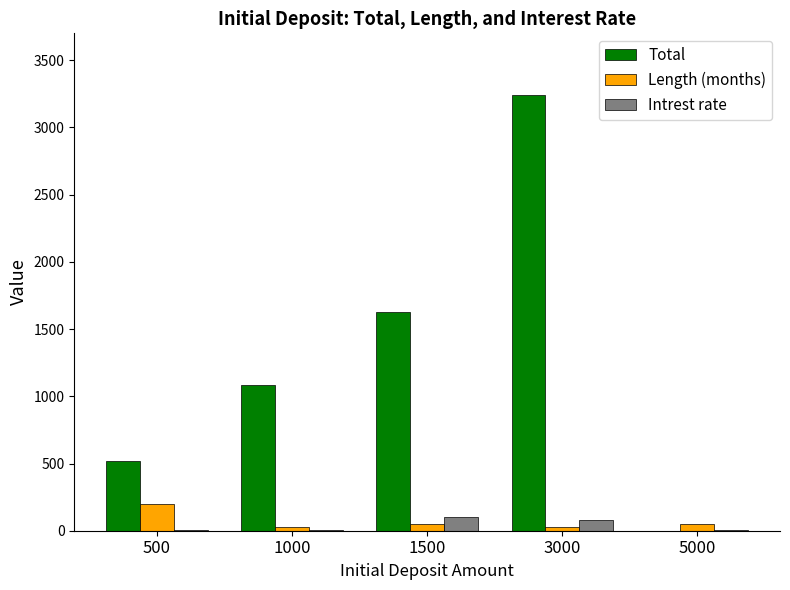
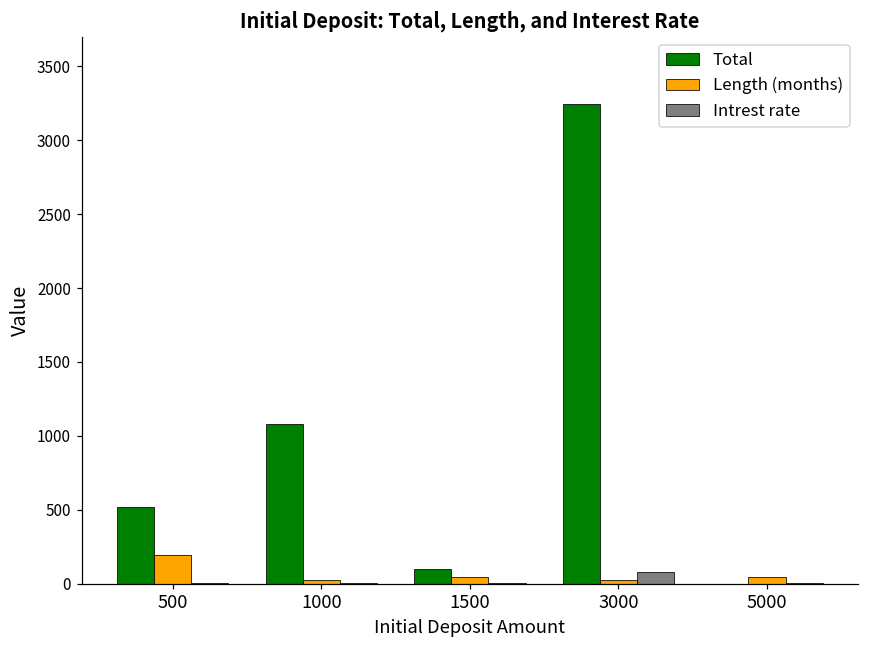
  {
    "Total": {
      "500": 520,
      "1000": 1080,
-     "1500": 1620,
+     "1500": 100,
      "3000": 3240,
      "5000": 0
    },
    "Length (months)": {
      "500": 200,
      "1000": 20,
      "1500": 50,
      "3000": 20,
      "5000": 50
    },
    "Intrest rate": {
-     "1500": 100,
+     "1500": 0,
      "3000": 80
    }
  }
